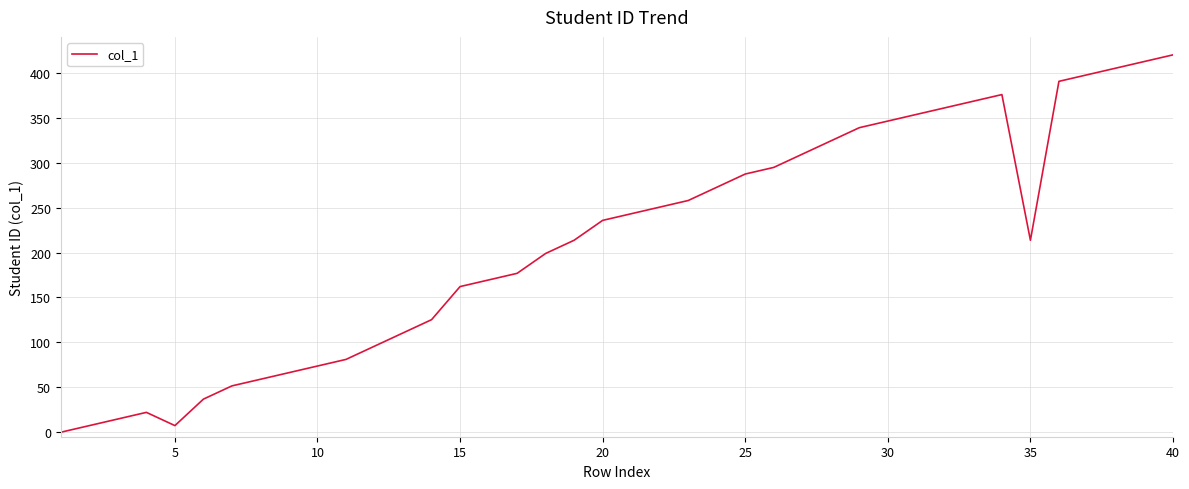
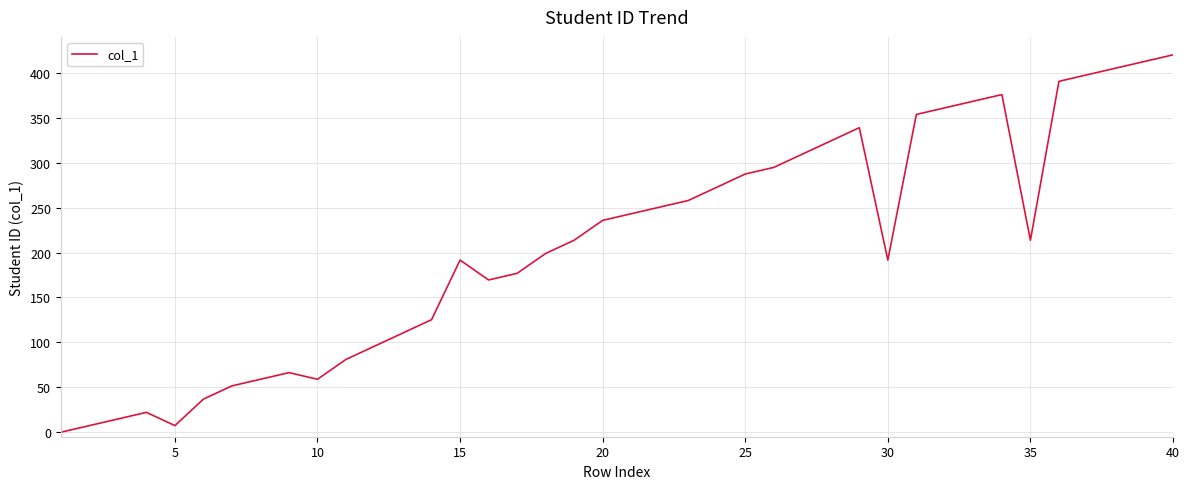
  {
    "5": 10,
-   "10": 70,
-   "15": 160,
+   "10": 60,
+   "15": 190,
    "20": 240,
    "25": 290,
-   "30": 350,
+   "30": 190,
    "35": 210,
    "40": 420
  }
